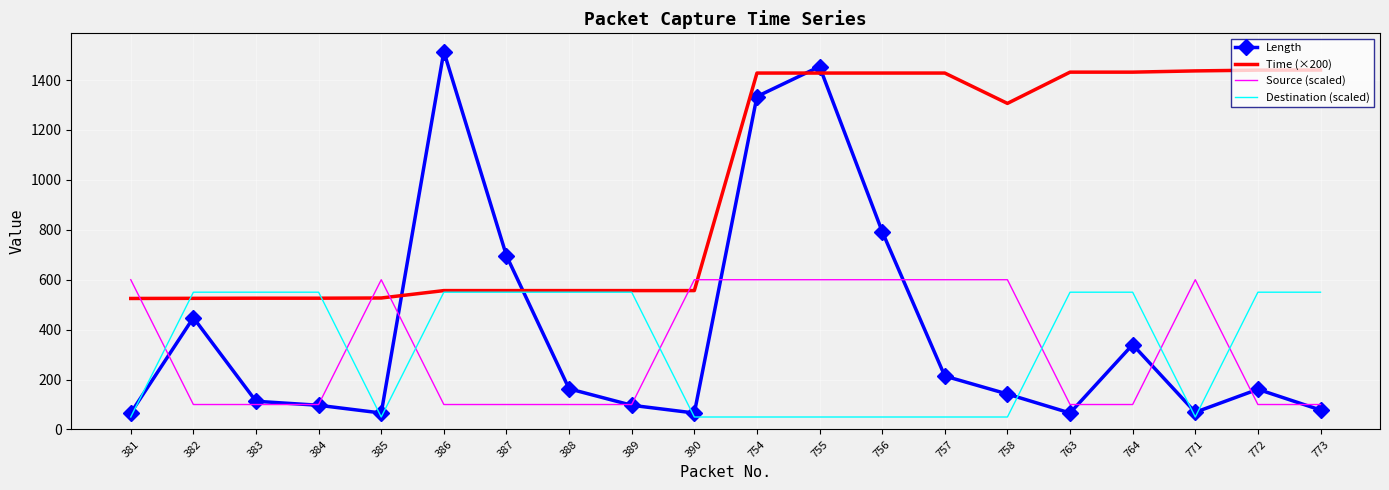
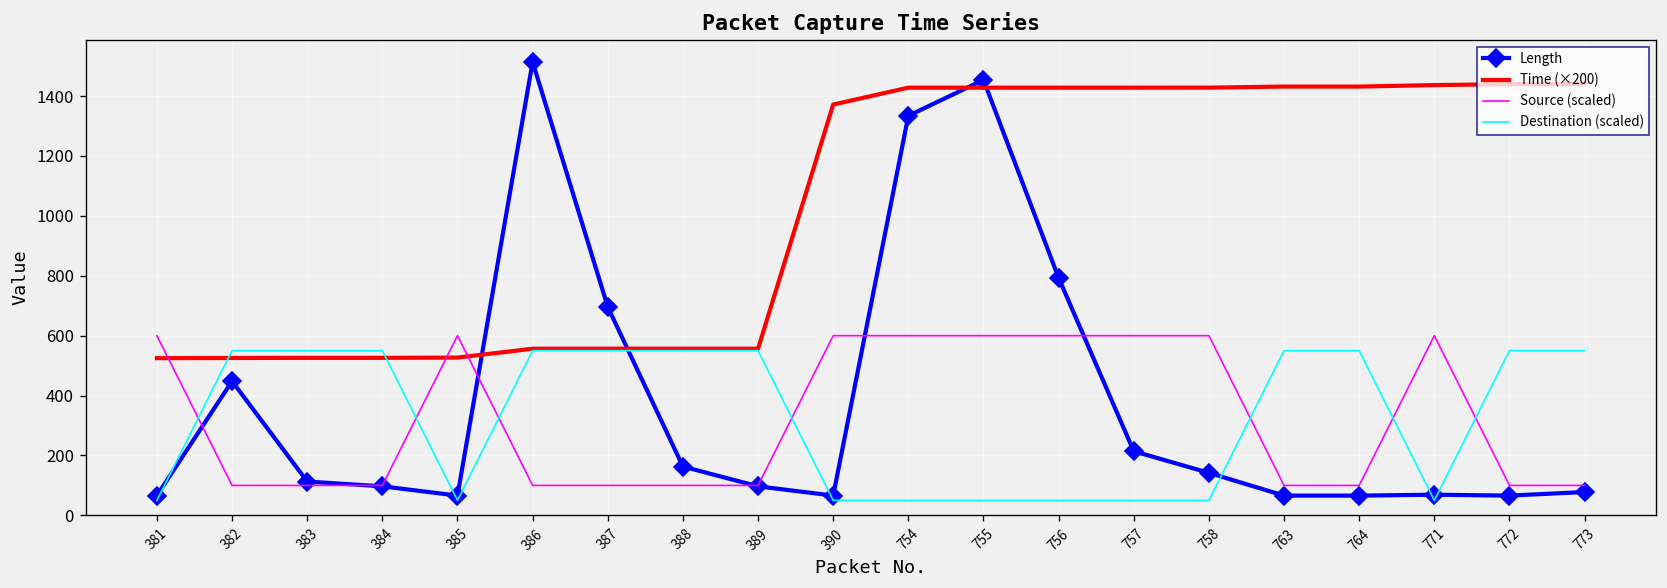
  {
    "Length": {
      "381": 70,
      "382": 450,
      "383": 110,
      "385": 70,
      "386": 1510,
      "387": 700,
      "388": 160,
      "390": 70,
      "754": 1330,
      "755": 1450,
      "756": 790,
      "757": 210,
      "758": 140,
      "763": 70,
-     "764": 340,
+     "764": 70,
      "771": 70,
-     "772": 160,
+     "772": 70,
      "773": 80
    },
    "Time (×200)": {
      "381": 520,
      "382": 530,
      "383": 530,
      "384": 530,
      "385": 530,
-     "390": 560,
+     "390": 1370,
      "754": 1430,
      "755": 1430,
      "756": 1430,
      "757": 1430,
-     "758": 1310,
+     "758": 1430,
      "763": 1430,
      "764": 1430,
      "771": 1440
    },
    "Source (scaled)": {
      "381": 600,
      "382": 100,
      "383": 100,
      "385": 600,
      "386": 100,
      "387": 100,
      "388": 100,
      "390": 600,
      "754": 600,
      "755": 600,
      "756": 600,
      "757": 600,
      "758": 600,
      "763": 100,
      "764": 100,
      "771": 600,
      "772": 100,
      "773": 100
    },
    "Destination (scaled)": {
      "381": 50,
      "382": 550,
      "383": 550,
      "384": 550,
      "385": 50,
      "390": 50,
      "754": 50,
      "755": 50,
      "756": 50,
      "757": 50,
      "758": 50,
      "763": 550,
      "764": 550,
      "771": 50,
      "772": 550,
      "773": 550
    }
  }
